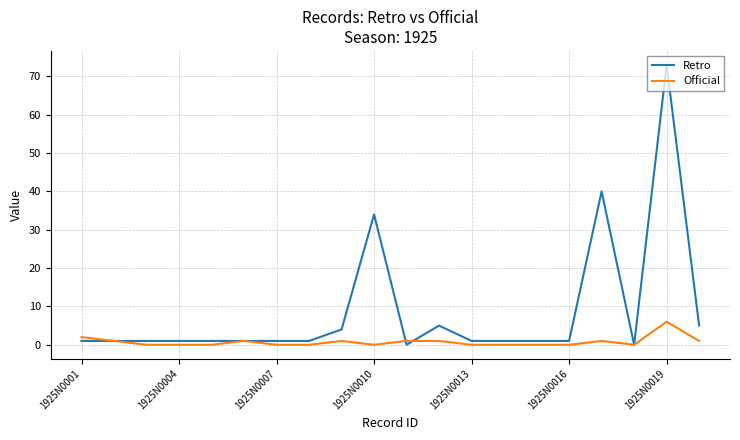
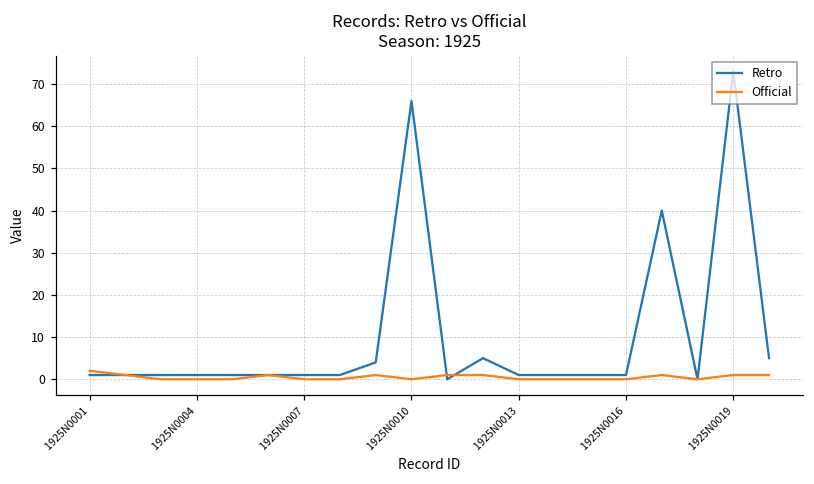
  {
    "Retro": {
      "1925N0001": 1,
      "1925N0004": 1,
      "1925N0007": 1,
-     "1925N0010": 34,
+     "1925N0010": 66,
      "1925N0013": 1,
      "1925N0016": 1
    },
    "Official": {
      "1925N0001": 2,
      "1925N0004": 0,
      "1925N0007": 0,
      "1925N0010": 0,
      "1925N0013": 0,
      "1925N0016": 0,
-     "1925N0019": 6
+     "1925N0019": 1
    }
  }
